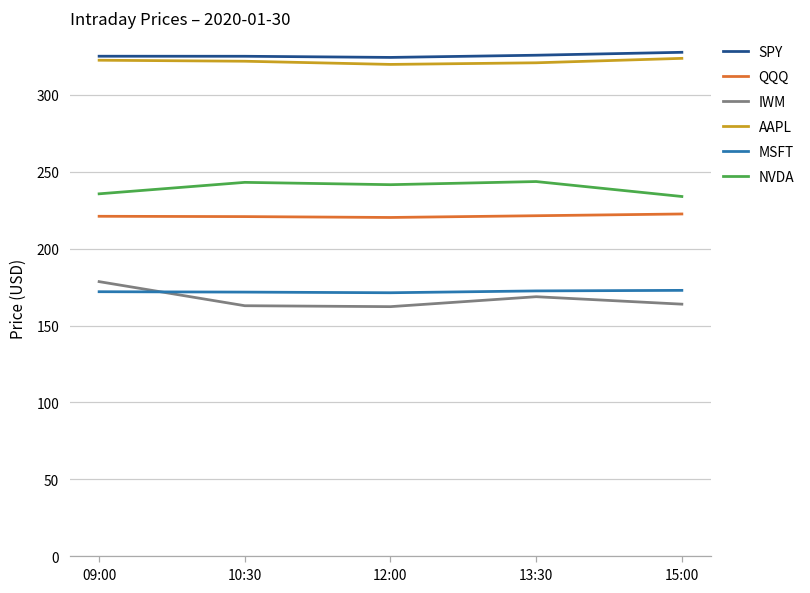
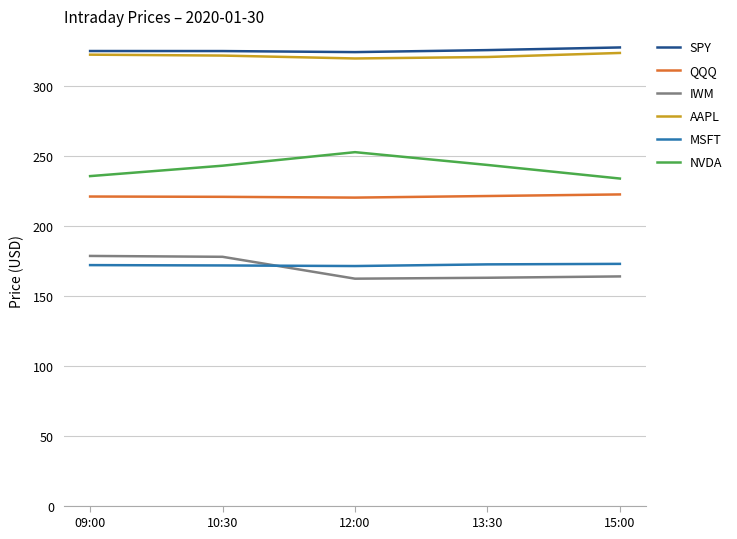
  {
    "IWM": {
      "09:00": 179,
-     "10:30": 163,
+     "10:30": 178,
      "12:00": 162,
-     "13:30": 169,
+     "13:30": 163,
      "15:00": 164
    },
    "NVDA": {
      "09:00": 236,
      "10:30": 243,
-     "12:00": 242,
+     "12:00": 253,
      "13:30": 244,
      "15:00": 234
    }
  }
